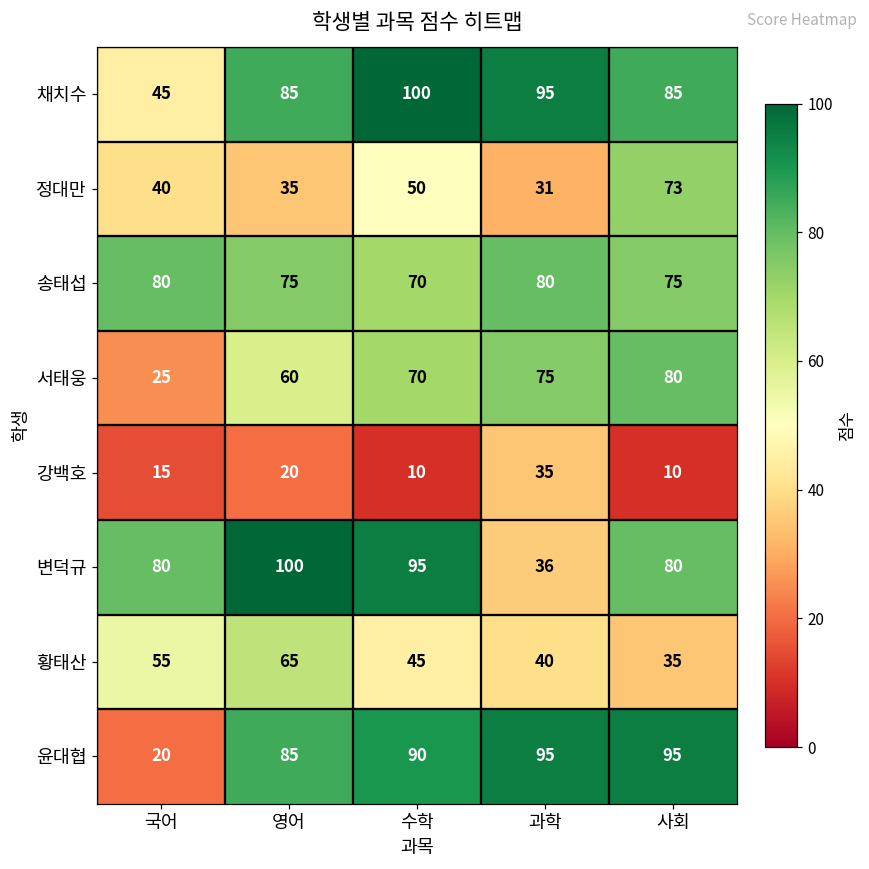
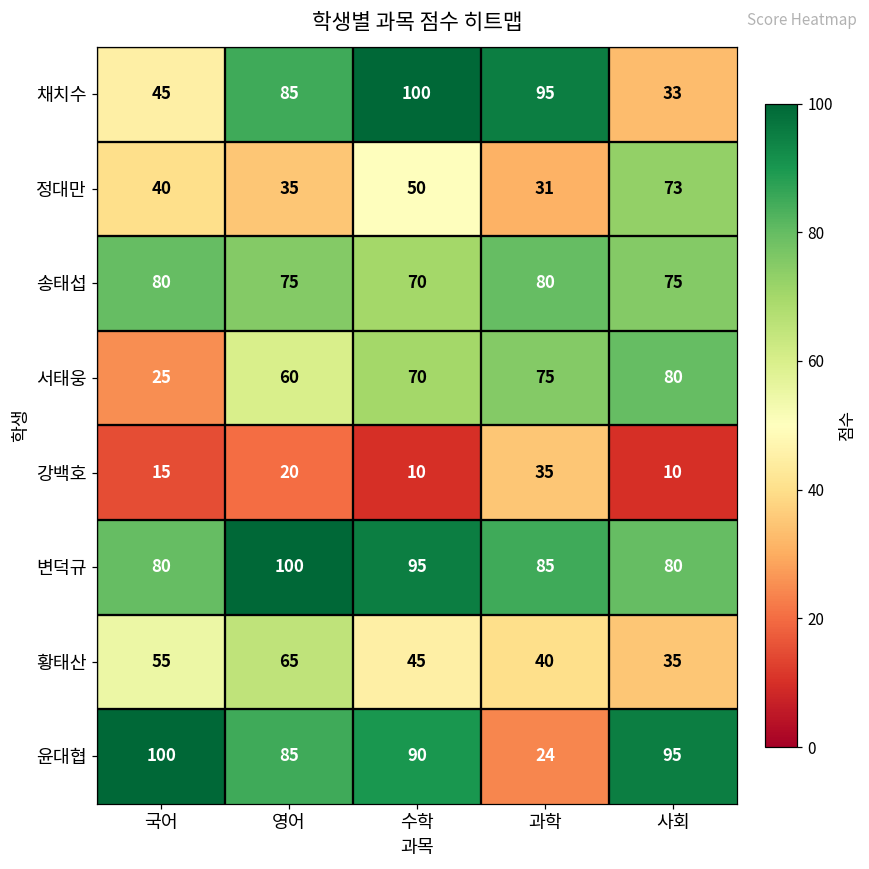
  {
    "채치수": {
      "국어": 45,
      "영어": 85,
      "수학": 100,
      "과학": 95,
-     "사회": 85
+     "사회": 33
    },
    "정대만": {
      "국어": 40,
      "영어": 35,
      "수학": 50,
      "과학": 31,
      "사회": 73
    },
    "송태섭": {
      "국어": 80,
      "영어": 75,
      "수학": 70,
      "과학": 80,
      "사회": 75
    },
    "서태웅": {
      "국어": 25,
      "영어": 60,
      "수학": 70,
      "과학": 75,
      "사회": 80
    },
    "강백호": {
      "국어": 15,
      "영어": 20,
      "수학": 10,
      "과학": 35,
      "사회": 10
    },
    "변덕규": {
      "국어": 80,
      "영어": 100,
      "수학": 95,
-     "과학": 36,
+     "과학": 85,
      "사회": 80
    },
    "황태산": {
      "국어": 55,
      "영어": 65,
      "수학": 45,
      "과학": 40,
      "사회": 35
    },
    "윤대협": {
-     "국어": 20,
+     "국어": 100,
      "영어": 85,
      "수학": 90,
-     "과학": 95,
+     "과학": 24,
      "사회": 95
    }
  }
